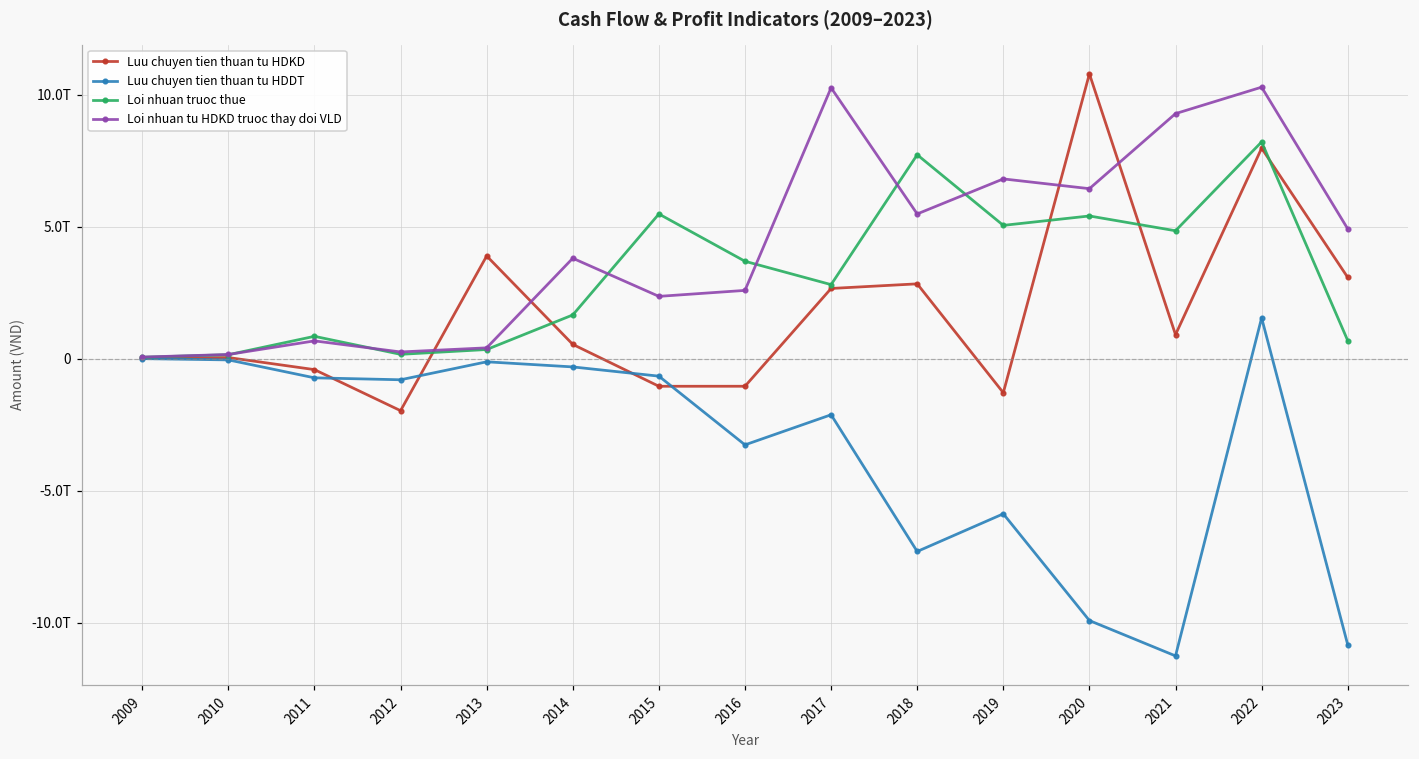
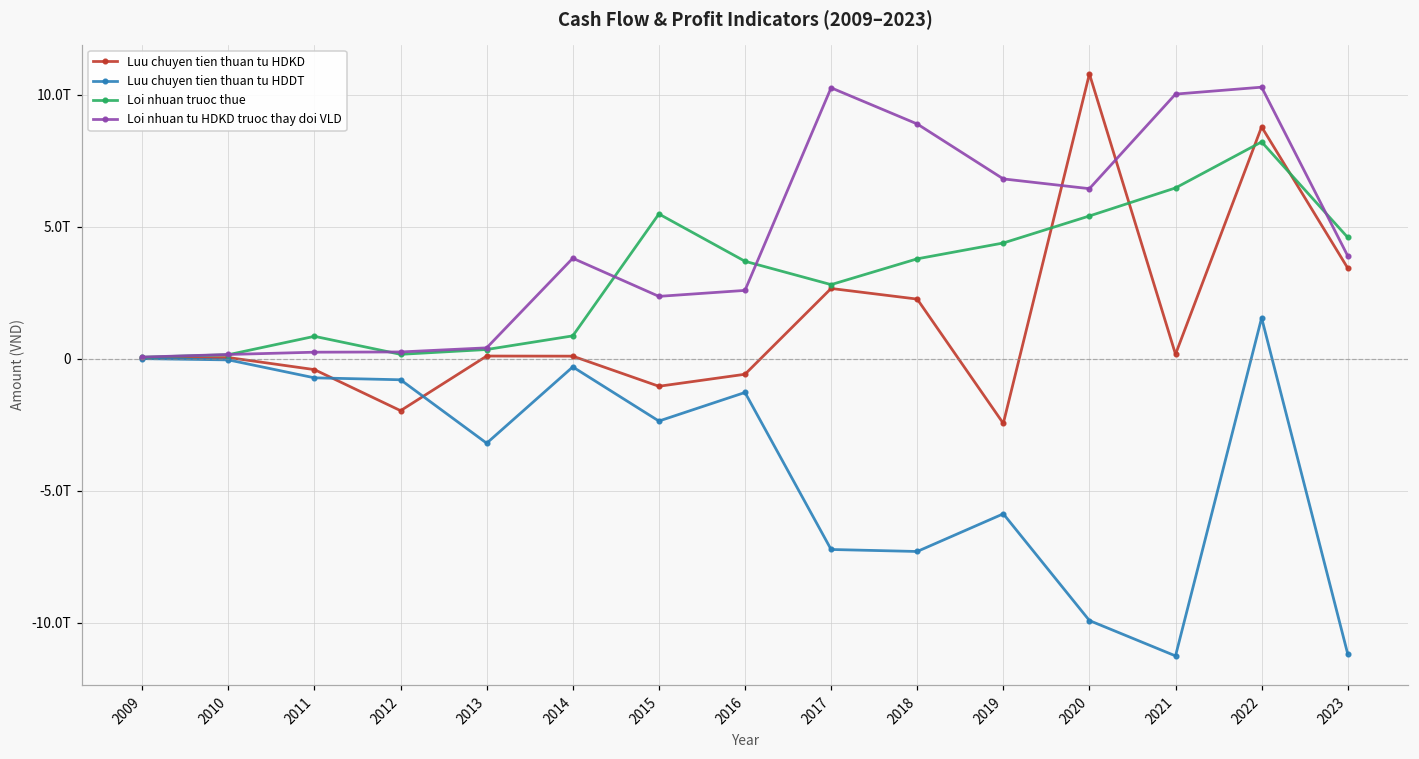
  {
    "Luu chuyen tien thuan tu HDKD": {
      "2011": "-0.4T",
      "2012": "-2.0T",
-     "2013": "3.9T",
-     "2014": "0.5T",
+     "2013": "0.1T",
+     "2014": "0.1T",
      "2015": "-1.0T",
-     "2016": "-1.0T",
+     "2016": "-0.6T",
      "2017": "2.7T",
-     "2018": "2.8T",
-     "2019": "-1.3T",
+     "2018": "2.3T",
+     "2019": "-2.4T",
      "2020": "10.8T",
-     "2021": "0.9T",
-     "2022": "8.0T",
-     "2023": "3.1T"
+     "2021": "0.2T",
+     "2022": "8.8T",
+     "2023": "3.4T"
    },
    "Luu chuyen tien thuan tu HDDT": {
      "2011": "-0.7T",
      "2012": "-0.8T",
-     "2013": "-0.1T",
+     "2013": "-3.2T",
      "2014": "-0.3T",
-     "2015": "-0.7T",
-     "2016": "-3.3T",
-     "2017": "-2.1T",
+     "2015": "-2.4T",
+     "2016": "-1.3T",
+     "2017": "-7.2T",
      "2018": "-7.3T",
      "2019": "-5.9T",
      "2020": "-9.9T",
      "2021": "-11.3T",
      "2022": "1.5T",
-     "2023": "-10.8T"
+     "2023": "-11.2T"
    },
    "Loi nhuan truoc thue": {
      "2011": "0.9T",
-     "2014": "1.7T",
+     "2014": "0.9T",
      "2015": "5.5T",
      "2016": "3.7T",
      "2017": "2.8T",
-     "2018": "7.7T",
-     "2019": "5.1T",
+     "2018": "3.8T",
+     "2019": "4.4T",
      "2020": "5.4T",
-     "2021": "4.8T",
+     "2021": "6.5T",
      "2022": "8.2T",
-     "2023": "0.7T"
+     "2023": "4.6T"
    },
    "Loi nhuan tu HDKD truoc thay doi VLD": {
-     "2011": "0.7T",
+     "2011": "0.2T",
      "2014": "3.8T",
      "2015": "2.4T",
      "2016": "2.6T",
      "2017": "10.3T",
-     "2018": "5.5T",
+     "2018": "8.9T",
      "2019": "6.8T",
      "2020": "6.4T",
-     "2021": "9.3T",
+     "2021": "10.0T",
      "2022": "10.3T",
-     "2023": "4.9T"
+     "2023": "3.9T"
    }
  }
